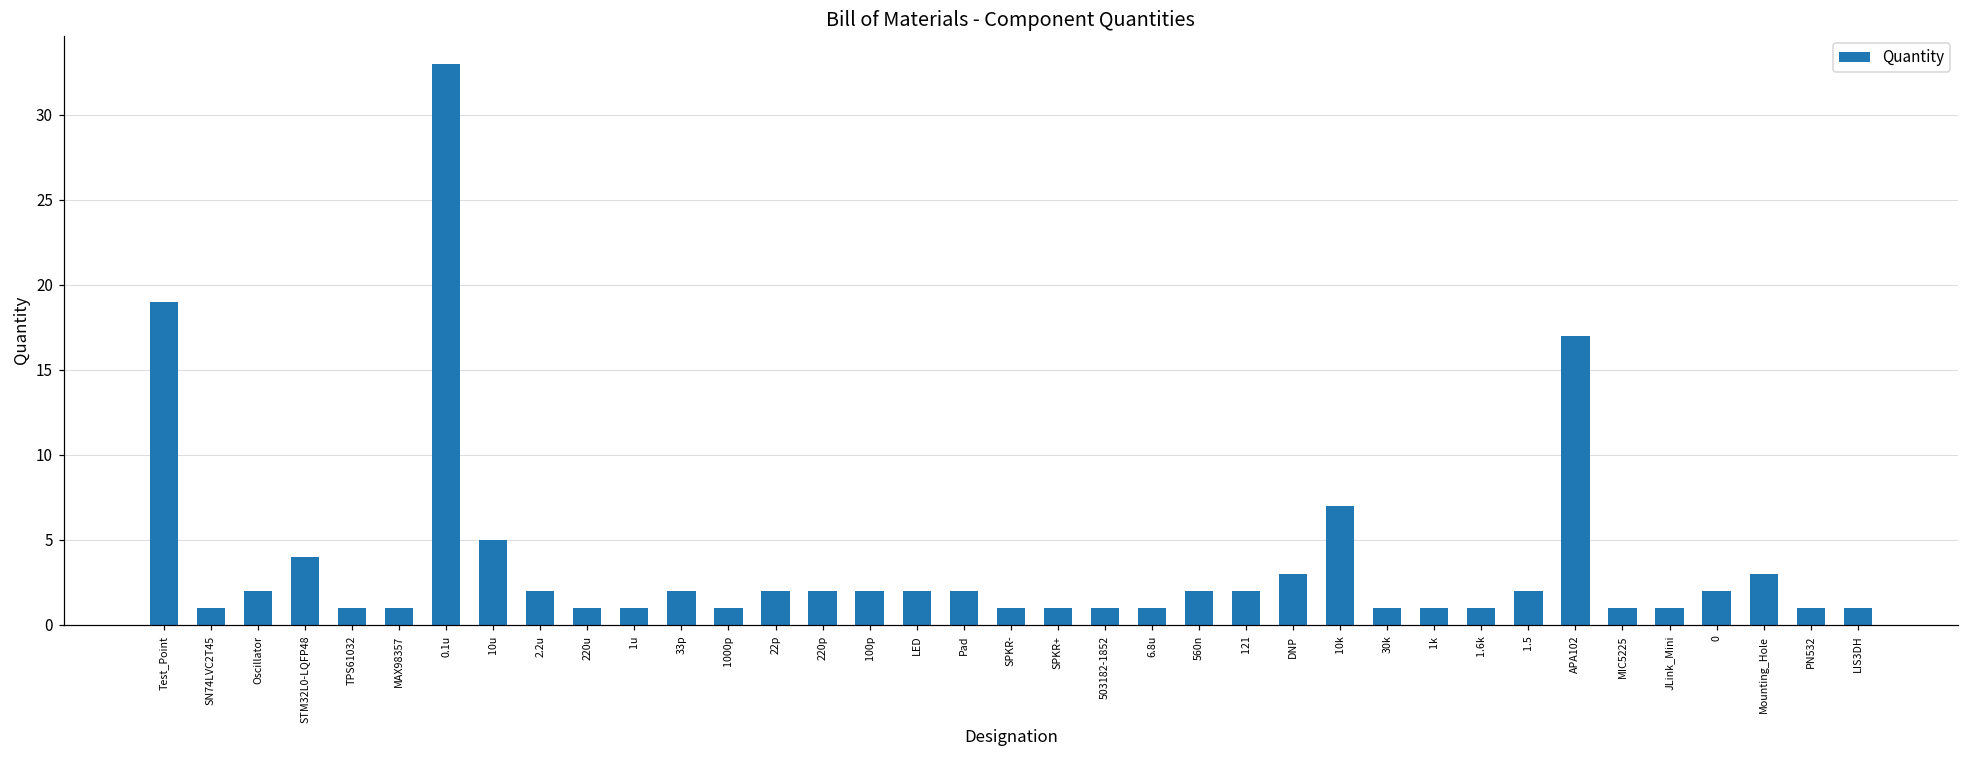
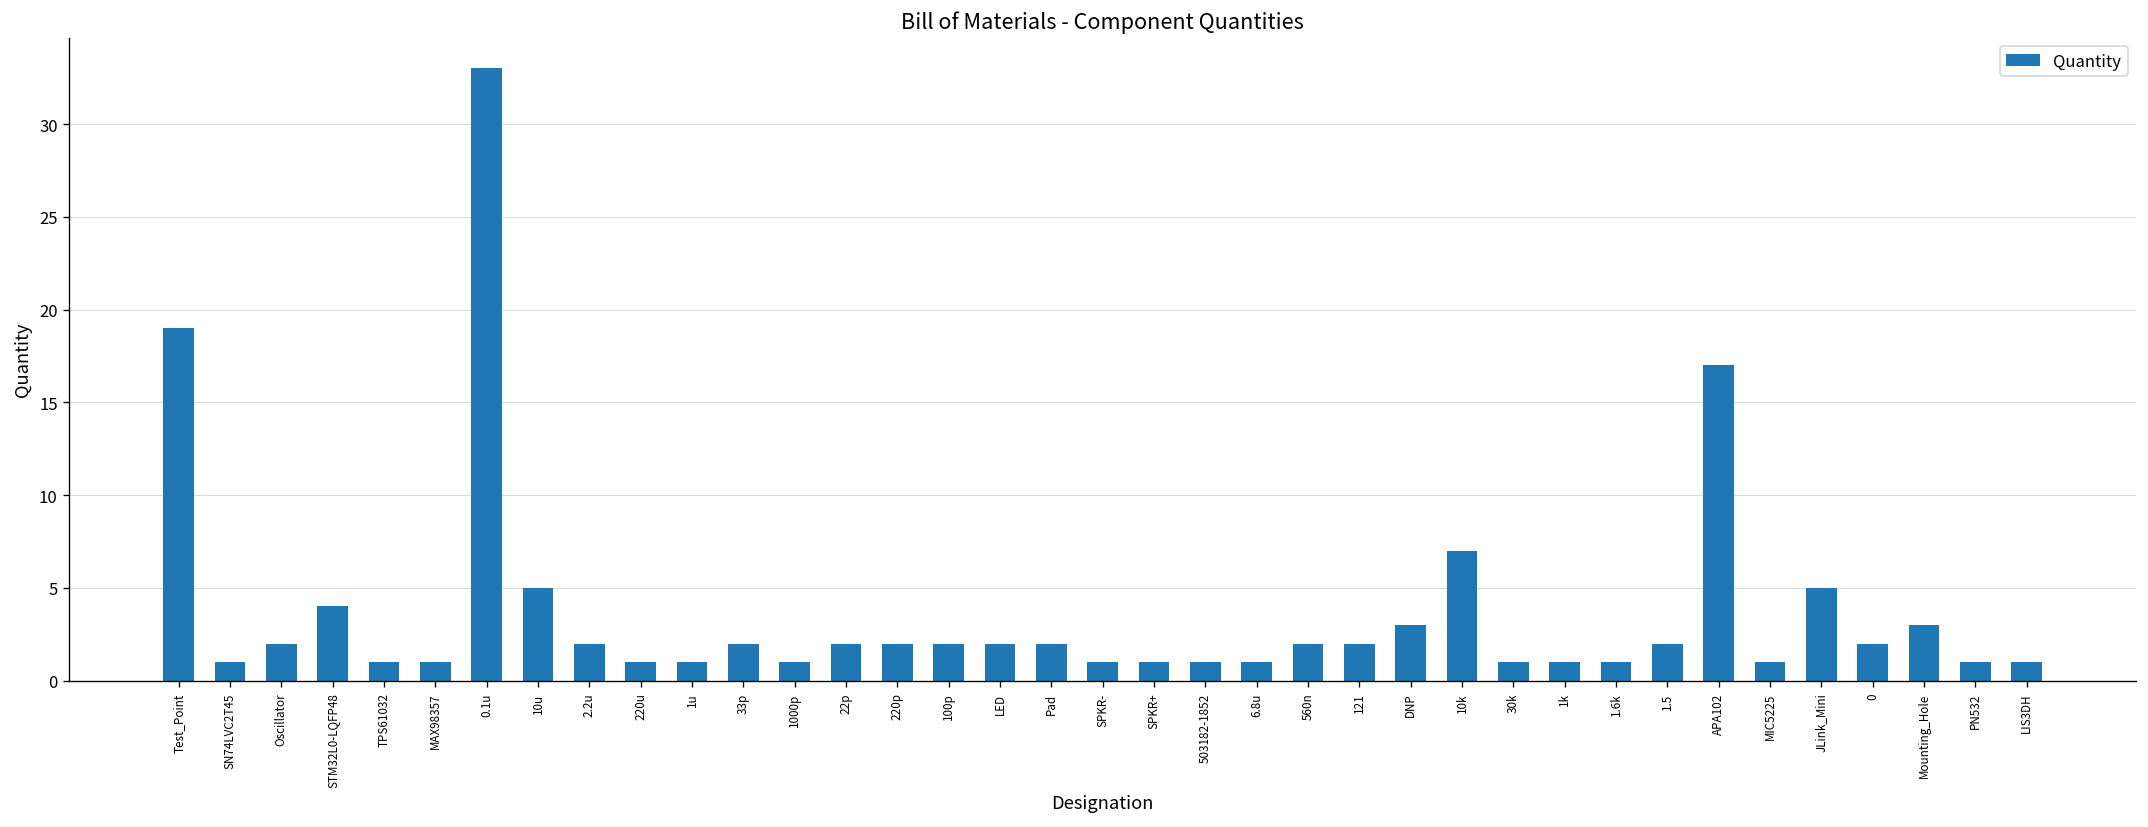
  {
    "Test_Point": 19,
    "SN74LVC2T45": 1,
    "Oscillator": 2,
    "STM32L0-LQFP48": 4,
    "TPS61032": 1,
    "MAX98357": 1,
    "0.1u": 33,
    "10u": 5,
    "2.2u": 2,
    "220u": 1,
    "1u": 1,
    "33p": 2,
    "1000p": 1,
    "22p": 2,
    "220p": 2,
    "100p": 2,
    "LED": 2,
    "Pad": 2,
    "SPKR-": 1,
    "SPKR+": 1,
    "503182-1852": 1,
    "6.8u": 1,
    "560n": 2,
    "121": 2,
    "DNP": 3,
    "10k": 7,
    "30k": 1,
    "1k": 1,
    "1.6k": 1,
    "1.5": 2,
    "APA102": 17,
    "MIC5225": 1,
-   "JLink_Mini": 1,
+   "JLink_Mini": 5,
    "0": 2,
    "Mounting_Hole": 3,
    "PN532": 1,
    "LIS3DH": 1
  }
